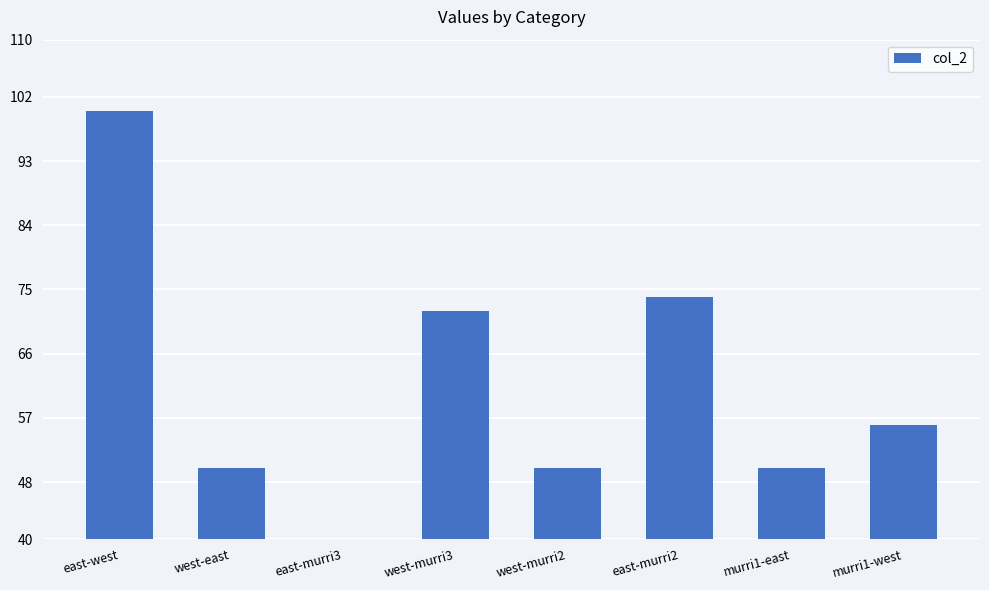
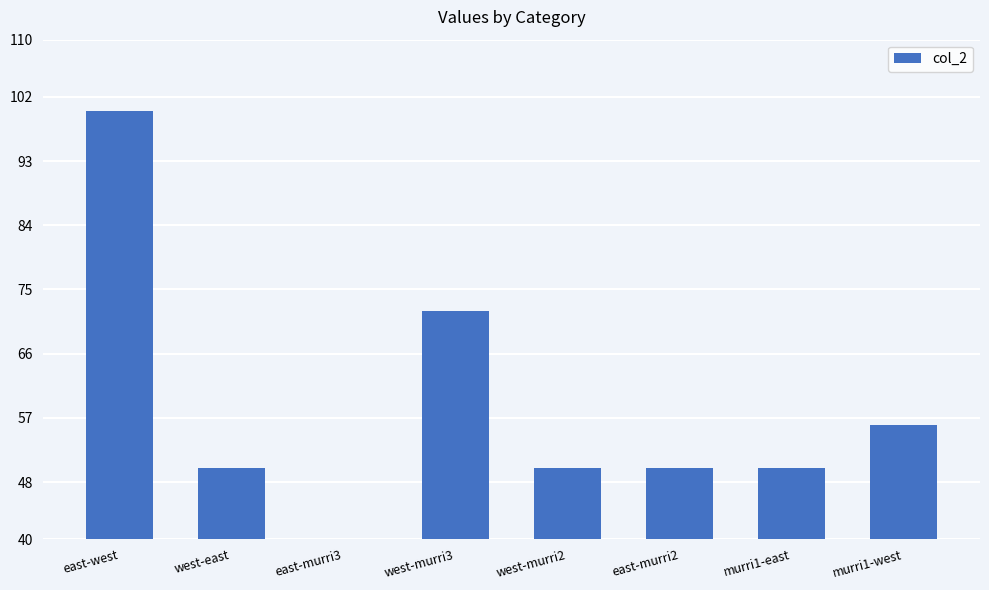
  {
    "east-west": 100,
    "west-east": 50,
    "west-murri3": 72,
    "west-murri2": 50,
-   "east-murri2": 74,
+   "east-murri2": 50,
    "murri1-east": 50,
    "murri1-west": 56
  }
